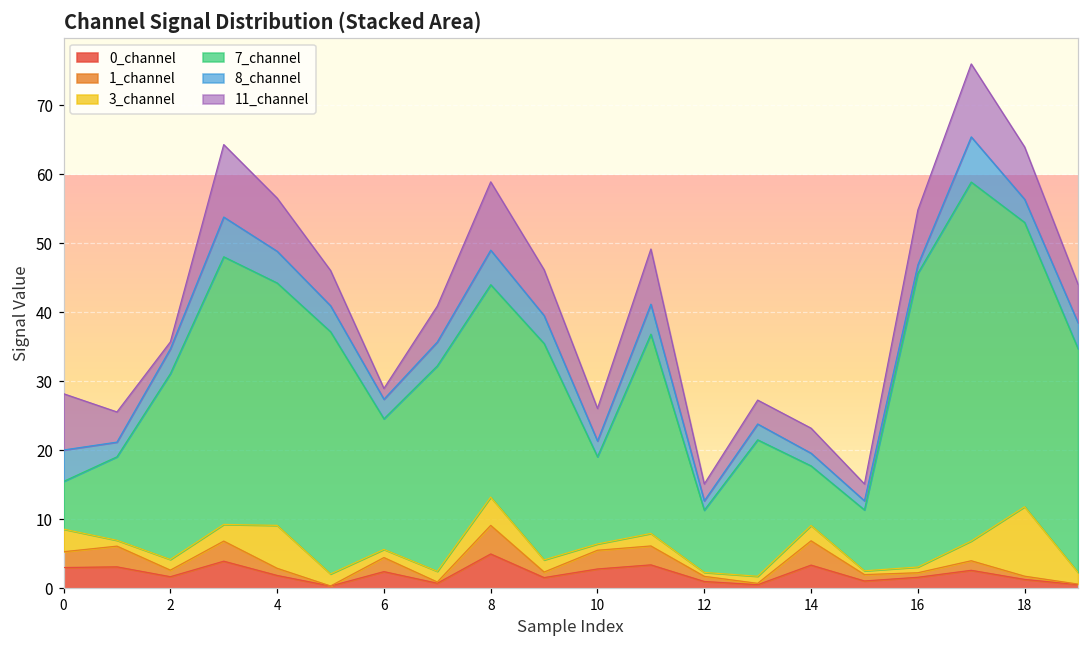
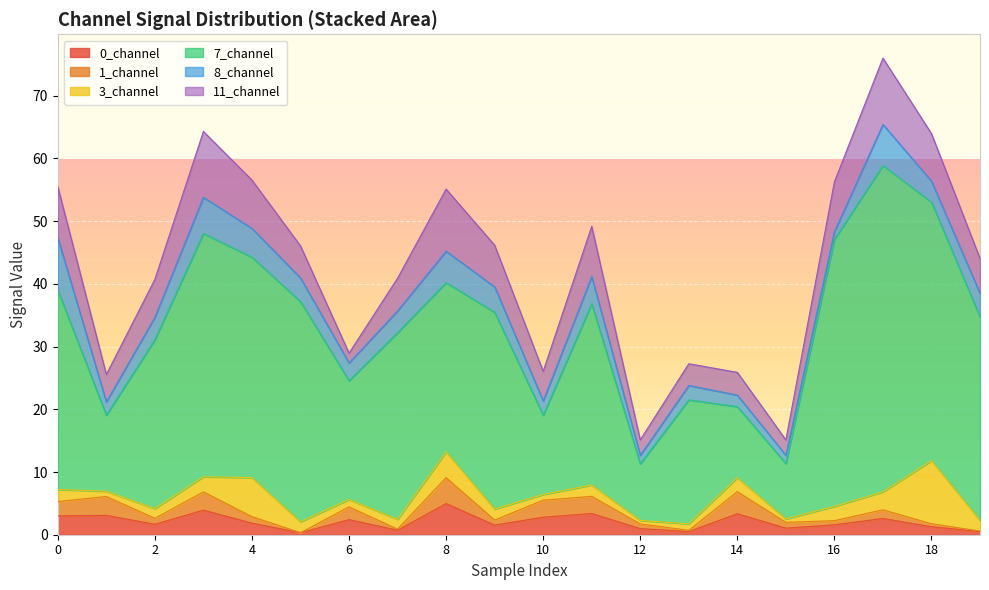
  {
    "3_channel": {
-     "0": 3,
+     "0": 2,
      "2": 2,
      "4": 6,
      "6": 1,
      "8": 4,
      "10": 1,
      "12": 1,
      "14": 2,
-     "16": 1,
+     "16": 2,
      "18": 10
    },
    "7_channel": {
-     "0": 7,
+     "0": 32,
      "2": 27,
      "4": 35,
      "6": 19,
-     "8": 31,
+     "8": 27,
      "10": 13,
      "12": 9,
-     "14": 9,
+     "14": 11,
      "16": 43,
      "18": 41
    },
    "8_channel": {
-     "0": 5,
+     "0": 8,
      "2": 4,
      "4": 5,
      "6": 3,
      "8": 5,
      "10": 2,
      "12": 1,
      "14": 2,
      "16": 1,
      "18": 3
    },
    "11_channel": {
      "0": 8,
-     "2": 1,
+     "2": 6,
      "4": 8,
      "6": 2,
      "8": 10,
      "10": 5,
      "12": 2,
      "14": 4,
      "16": 8,
      "18": 8
    }
  }
